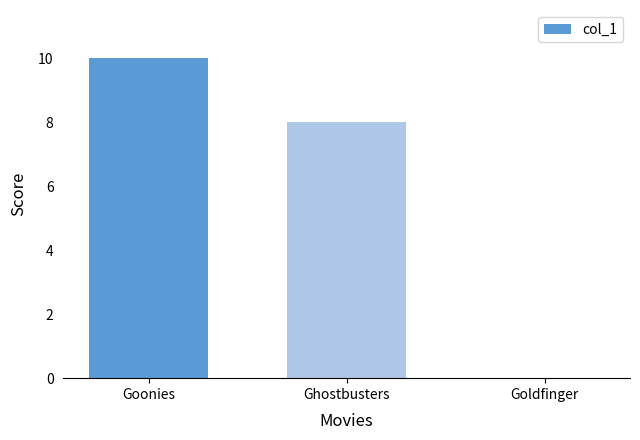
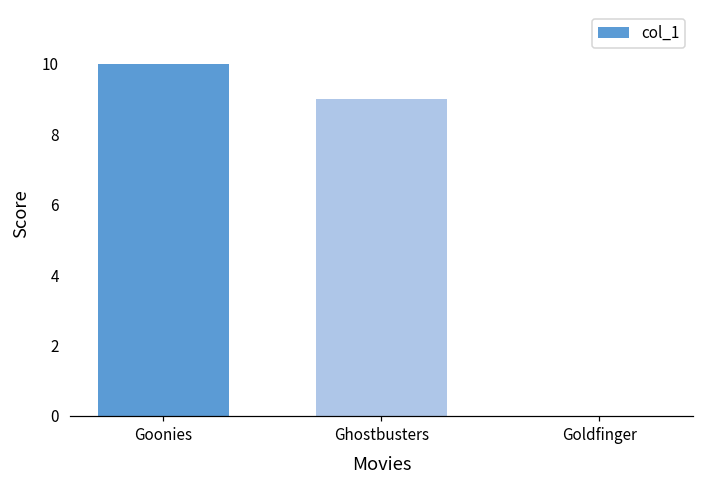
  {
    "Goonies": 10,
-   "Ghostbusters": 8,
+   "Ghostbusters": 9,
    "Goldfinger": 0
  }
